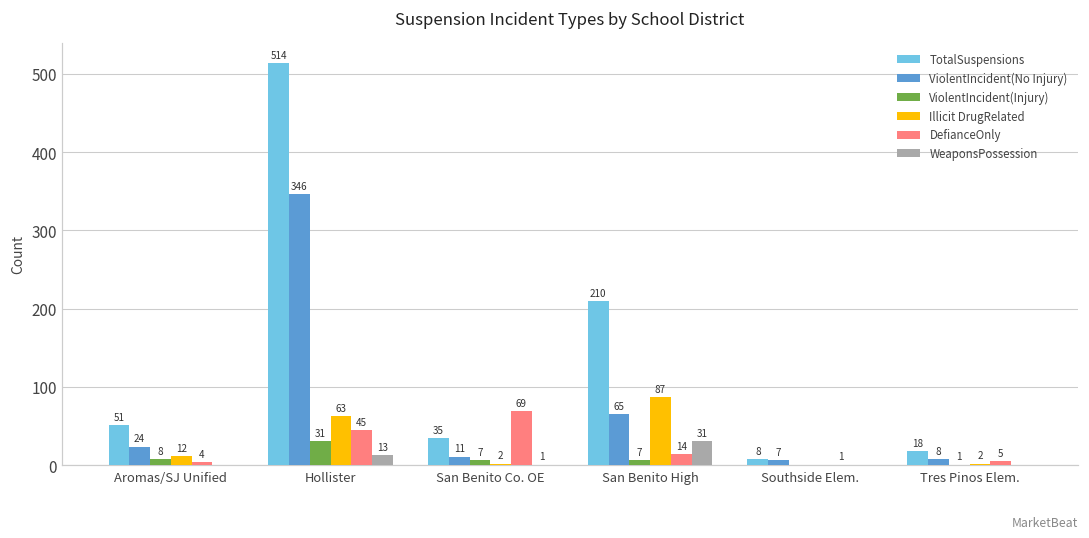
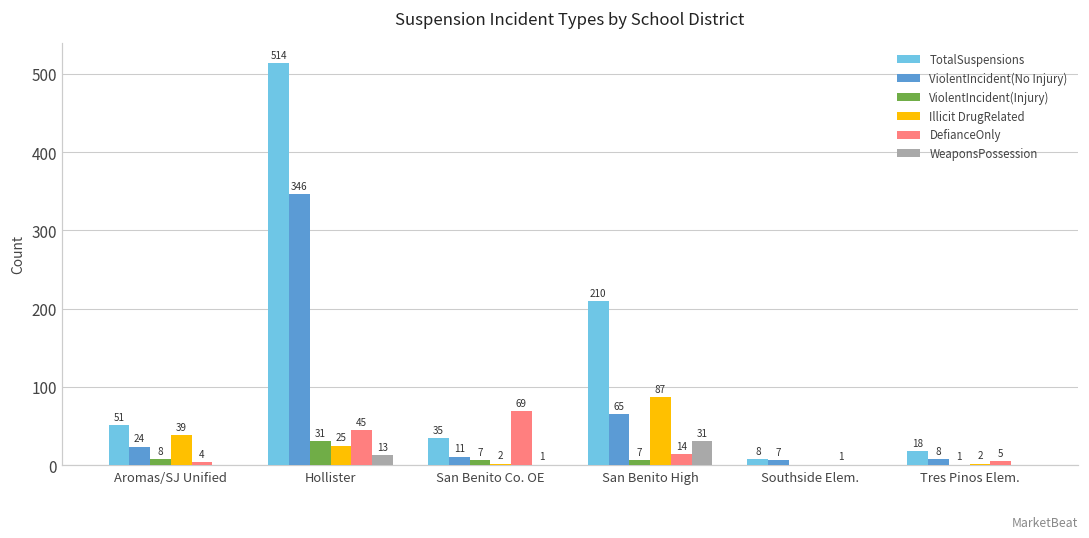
  {
    "ViolentIncident(Injury)": {
      "Aromas/SJ Unified": 8,
      "Hollister": 31,
      "San Benito Co. OE": 7,
      "San Benito High": 7,
      "Tres Pinos Elem.": 1
    },
    "Illicit DrugRelated": {
-     "Aromas/SJ Unified": 12,
-     "Hollister": 63,
+     "Aromas/SJ Unified": 39,
+     "Hollister": 25,
      "San Benito Co. OE": 2,
      "San Benito High": 87,
      "Tres Pinos Elem.": 2
    },
    "DefianceOnly": {
      "Aromas/SJ Unified": 4,
      "Hollister": 45,
      "San Benito Co. OE": 69,
      "San Benito High": 14,
      "Southside Elem.": 1,
      "Tres Pinos Elem.": 5
    },
    "WeaponsPossession": {
      "Hollister": 13,
      "San Benito Co. OE": 1,
      "San Benito High": 31
    }
  }
